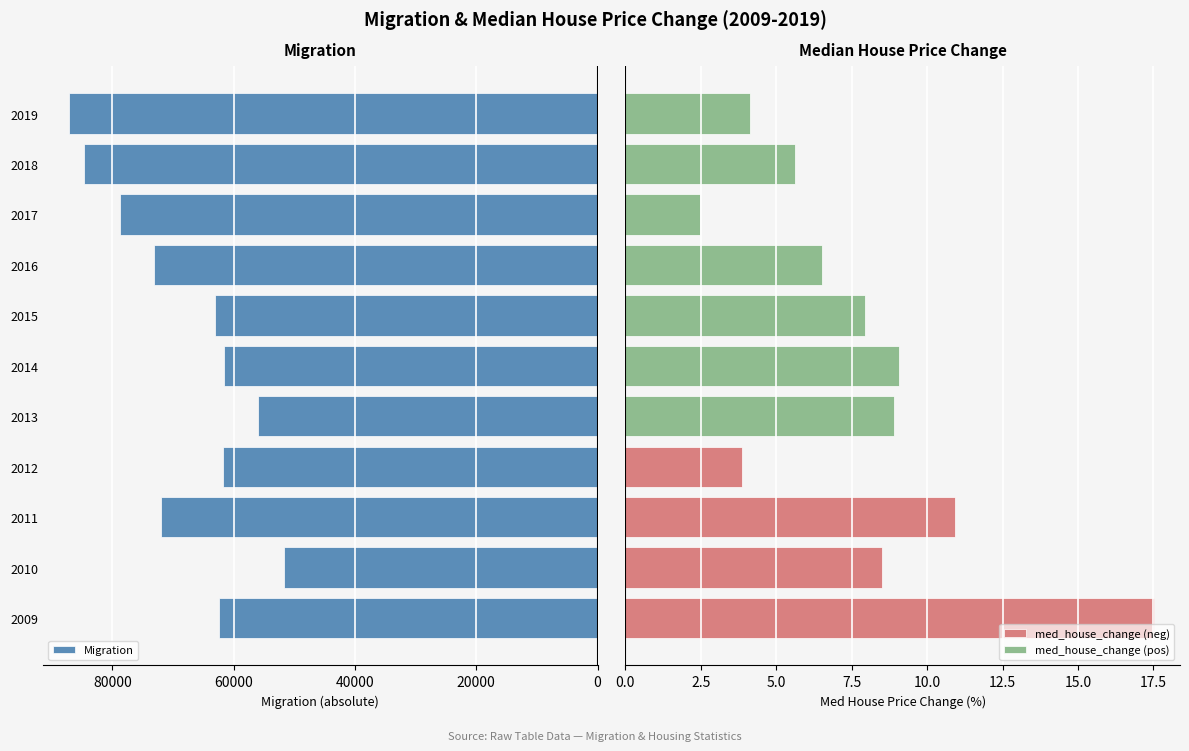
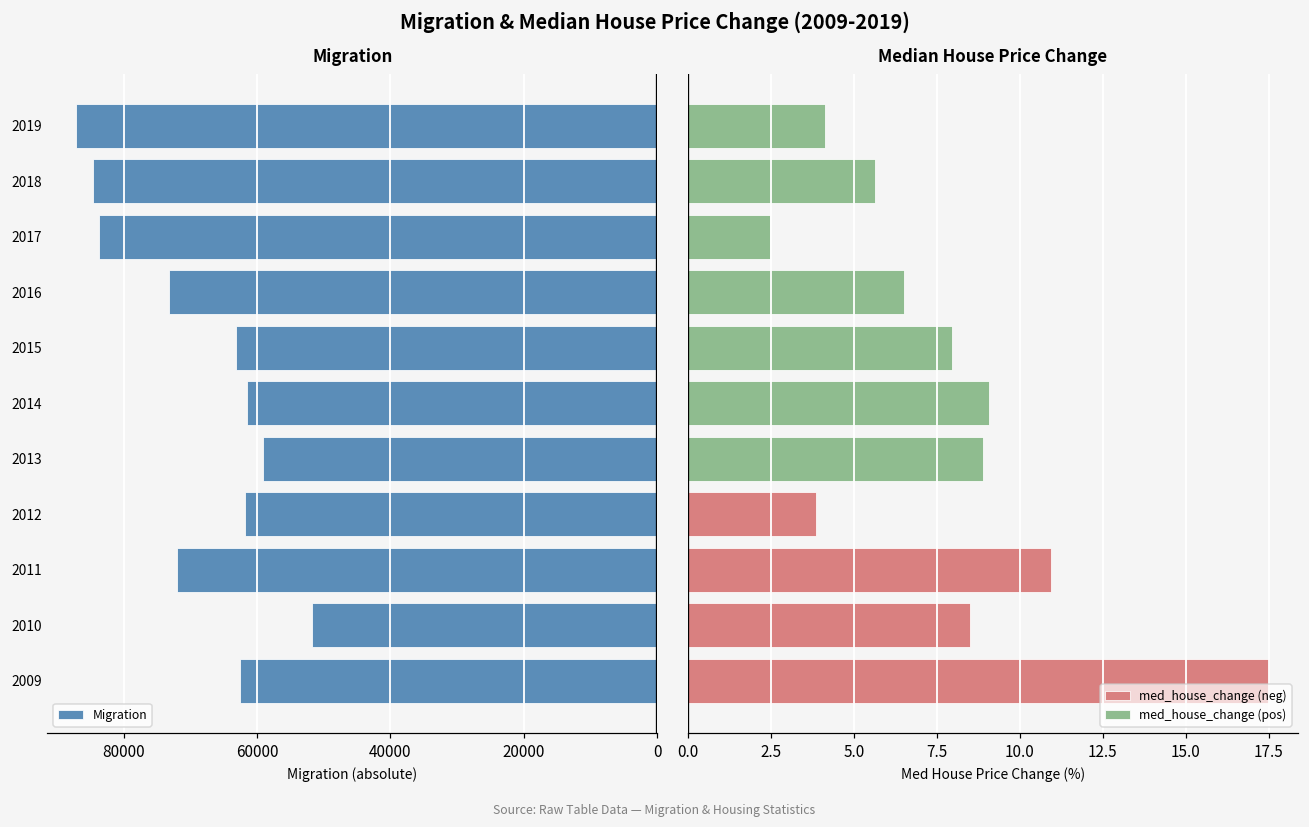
  {
    "Migration": {
      "2019": 87000,
      "2018": 85000,
-     "2017": 79000,
+     "2017": 84000,
      "2016": 73000,
      "2015": 63000,
      "2014": 62000,
-     "2013": 56000,
+     "2013": 59000,
      "2012": 62000,
      "2011": 72000,
      "2010": 52000,
      "2009": 62000
    }
  }
